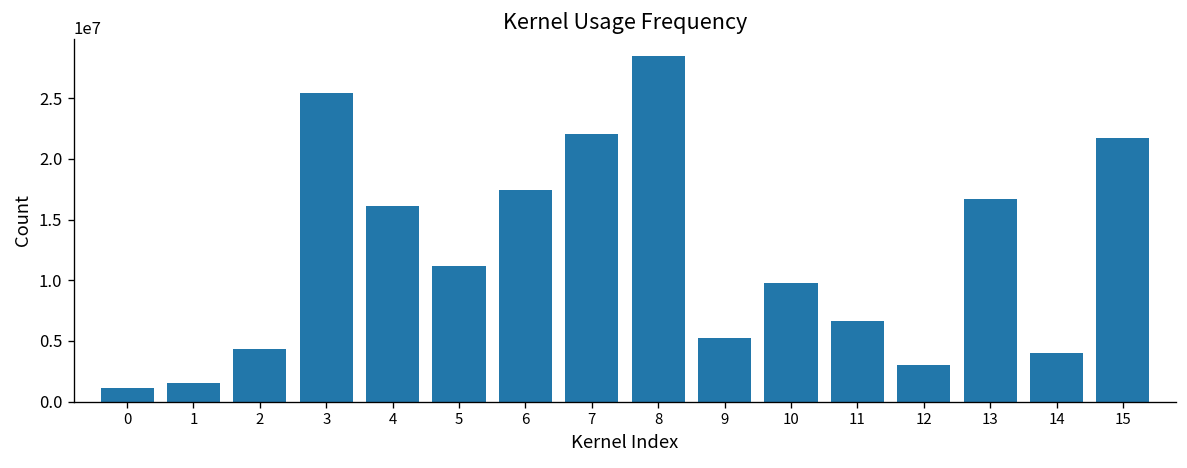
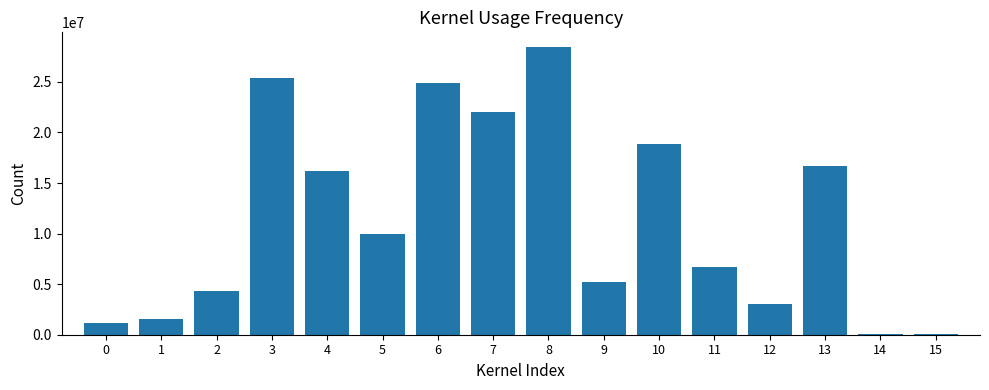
  {
    "0": 1100000,
    "1": 1600000,
    "2": 4300000,
    "3": 25400000,
    "4": 16200000,
-   "5": 11200000,
-   "6": 17500000,
+   "5": 10000000,
+   "6": 24900000,
    "7": 22000000,
    "8": 28500000,
    "9": 5200000,
-   "10": 9800000,
+   "10": 18900000,
    "11": 6700000,
    "12": 3000000,
    "13": 16700000,
-   "14": 4000000,
-   "15": 21700000
+   "14": 100000,
+   "15": 100000
  }
